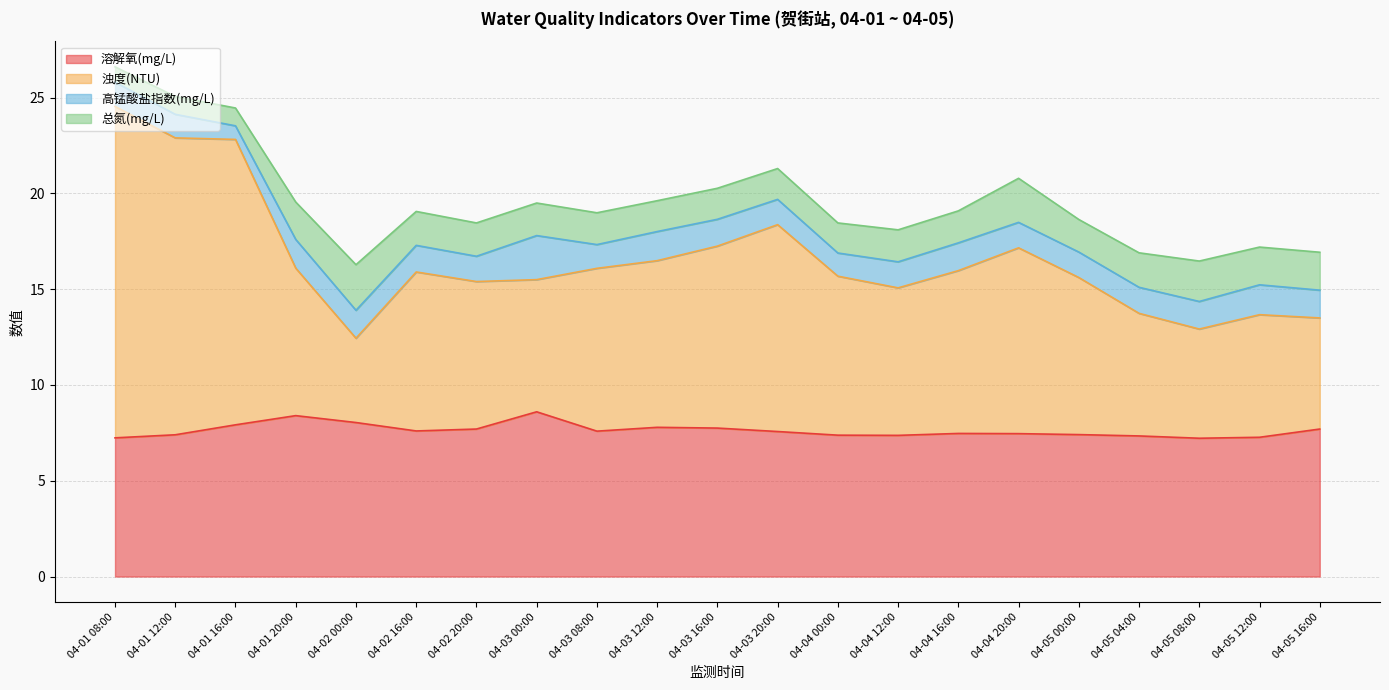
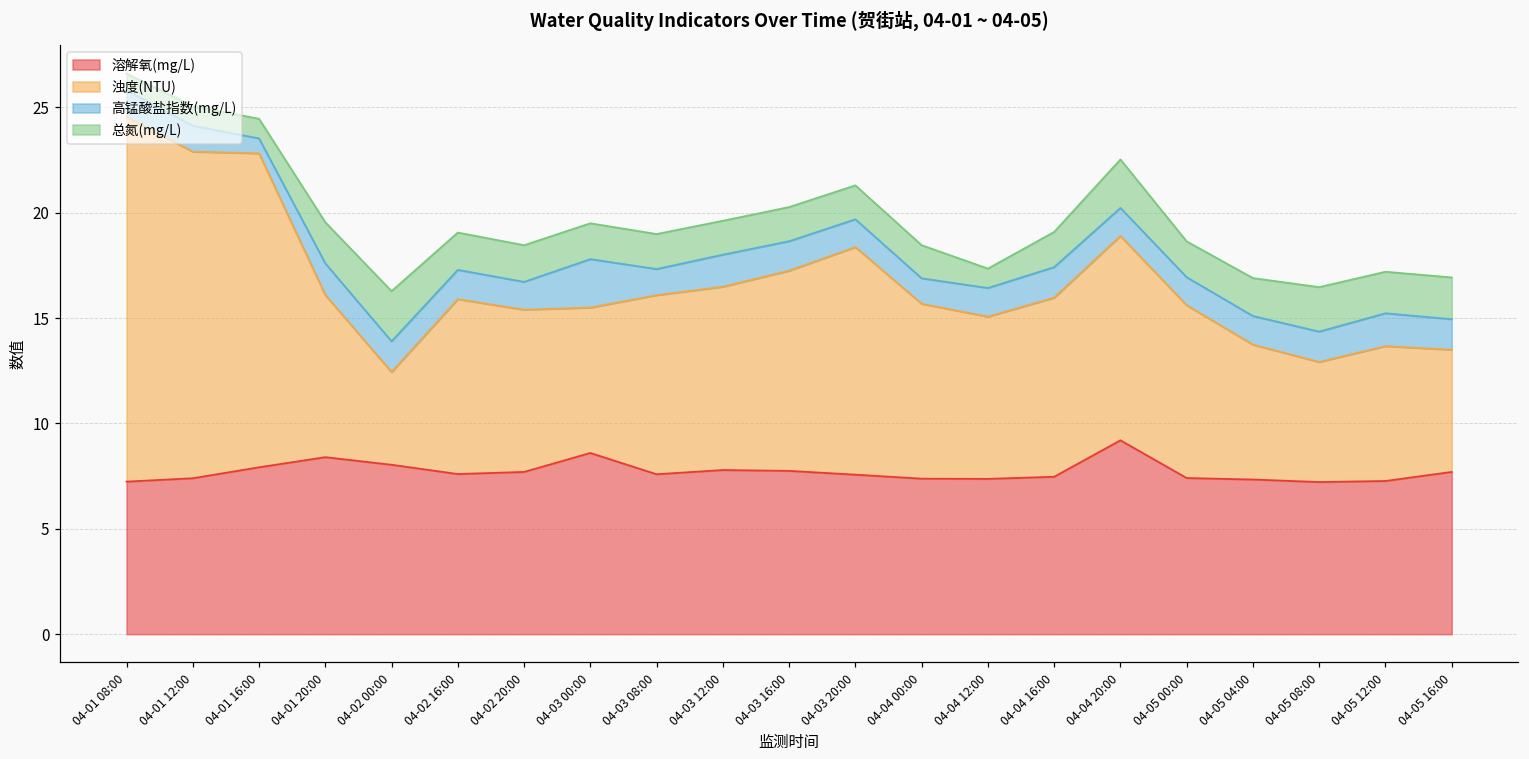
  {
    "溶解氧(mg/L)": {
      "04-01 08:00": 7.2,
      "04-01 12:00": 7.4,
      "04-01 16:00": 7.9,
      "04-01 20:00": 8.4,
      "04-02 00:00": 8.0,
      "04-02 16:00": 7.6,
      "04-02 20:00": 7.7,
      "04-03 00:00": 8.6,
      "04-03 08:00": 7.6,
      "04-03 12:00": 7.8,
      "04-03 16:00": 7.8,
      "04-03 20:00": 7.6,
      "04-04 00:00": 7.4,
      "04-04 12:00": 7.4,
      "04-04 16:00": 7.5,
-     "04-04 20:00": 7.5,
+     "04-04 20:00": 9.2,
      "04-05 00:00": 7.4,
      "04-05 04:00": 7.3,
      "04-05 08:00": 7.2,
      "04-05 12:00": 7.3,
      "04-05 16:00": 7.7
    },
    "浊度(NTU)": {
      "04-01 12:00": 15.5,
      "04-01 16:00": 14.9,
      "04-01 20:00": 7.7,
      "04-02 00:00": 4.4,
      "04-02 16:00": 8.3,
      "04-02 20:00": 7.7,
      "04-03 00:00": 6.9,
      "04-03 08:00": 8.5,
      "04-03 12:00": 8.7,
      "04-03 16:00": 9.5,
      "04-03 20:00": 10.8,
      "04-04 00:00": 8.3,
      "04-04 12:00": 7.7,
      "04-04 16:00": 8.5,
      "04-04 20:00": 9.7,
      "04-05 00:00": 8.2,
      "04-05 04:00": 6.4,
      "04-05 08:00": 5.7,
      "04-05 12:00": 6.4,
      "04-05 16:00": 5.8
    },
    "高锰酸盐指数(mg/L)": {
      "04-01 16:00": 0.7,
      "04-01 20:00": 1.5,
      "04-02 00:00": 1.5,
      "04-02 16:00": 1.4,
      "04-02 20:00": 1.3,
      "04-03 00:00": 2.3,
      "04-03 08:00": 1.2,
      "04-03 12:00": 1.5,
      "04-03 16:00": 1.4,
      "04-03 20:00": 1.3,
      "04-04 00:00": 1.2,
      "04-04 12:00": 1.4,
      "04-04 16:00": 1.4,
      "04-04 20:00": 1.3,
      "04-05 00:00": 1.3,
      "04-05 04:00": 1.4,
      "04-05 08:00": 1.4,
      "04-05 12:00": 1.6,
      "04-05 16:00": 1.4
    },
    "总氮(mg/L)": {
      "04-01 16:00": 0.9,
      "04-01 20:00": 1.9,
      "04-02 00:00": 2.4,
      "04-02 16:00": 1.8,
      "04-02 20:00": 1.7,
      "04-03 00:00": 1.7,
      "04-03 08:00": 1.7,
      "04-03 12:00": 1.6,
      "04-03 16:00": 1.6,
      "04-03 20:00": 1.6,
      "04-04 00:00": 1.6,
-     "04-04 12:00": 1.7,
+     "04-04 12:00": 0.9,
      "04-04 16:00": 1.7,
      "04-04 20:00": 2.3,
      "04-05 00:00": 1.7,
      "04-05 04:00": 1.8,
      "04-05 08:00": 2.1,
      "04-05 12:00": 2.0,
      "04-05 16:00": 2.0
    }
  }
